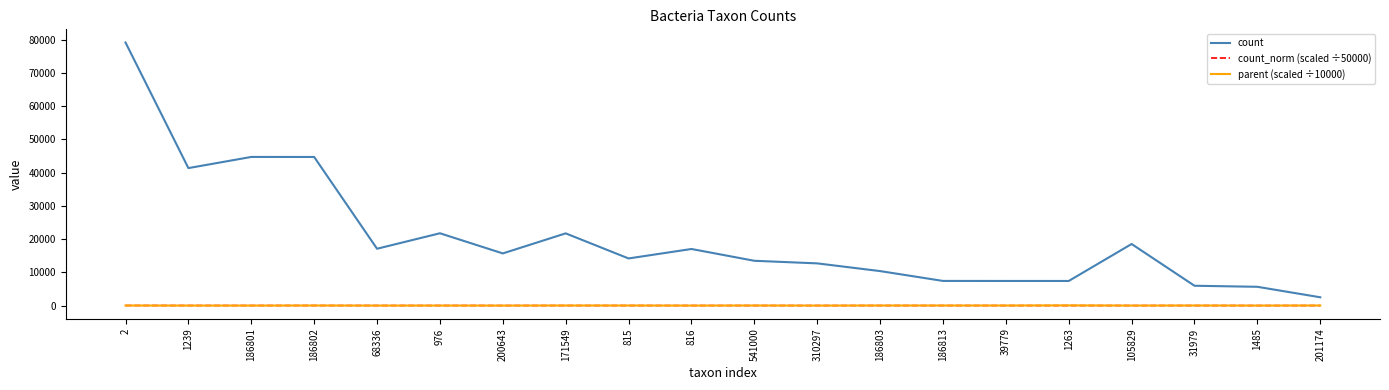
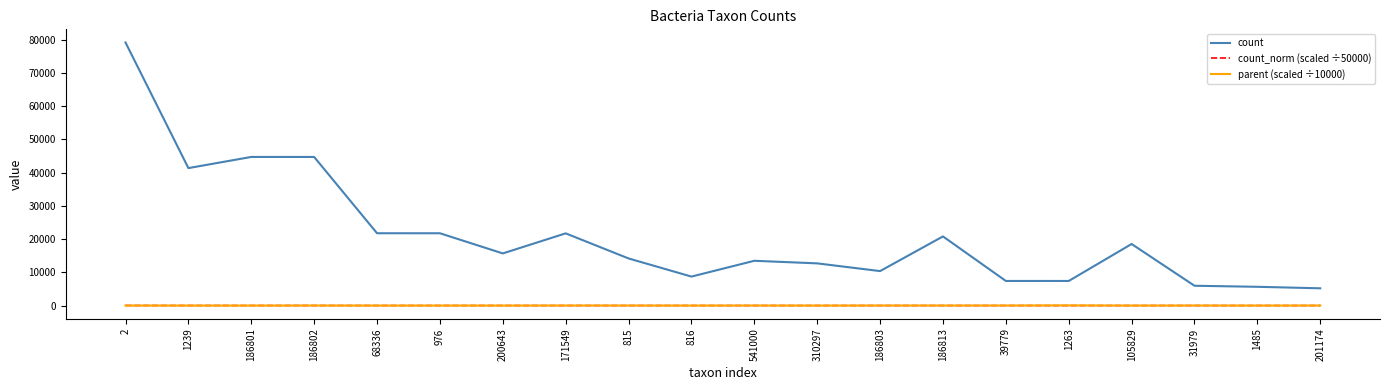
  {
    "count": {
      "2": 79000,
      "1239": 41000,
      "186801": 45000,
      "186802": 45000,
-     "68336": 17000,
+     "68336": 22000,
      "976": 22000,
      "200643": 16000,
      "171549": 22000,
      "815": 14000,
-     "816": 17000,
+     "816": 9000,
      "541000": 13000,
      "310297": 13000,
      "186803": 10000,
-     "186813": 7000,
+     "186813": 21000,
      "39779": 7000,
      "1263": 7000,
      "105829": 19000,
      "31979": 6000,
      "1485": 6000,
-     "201174": 2000
+     "201174": 5000
    }
  }
